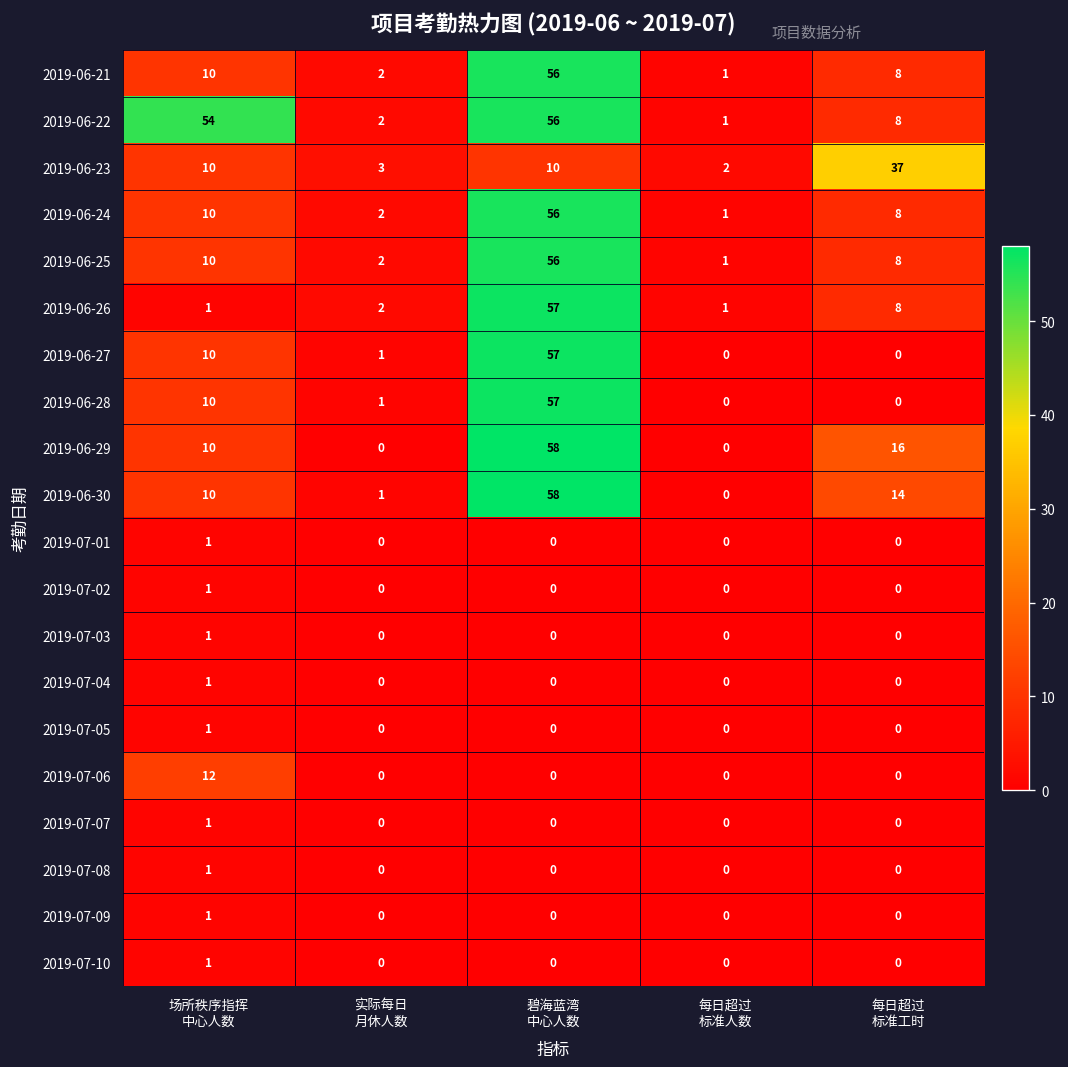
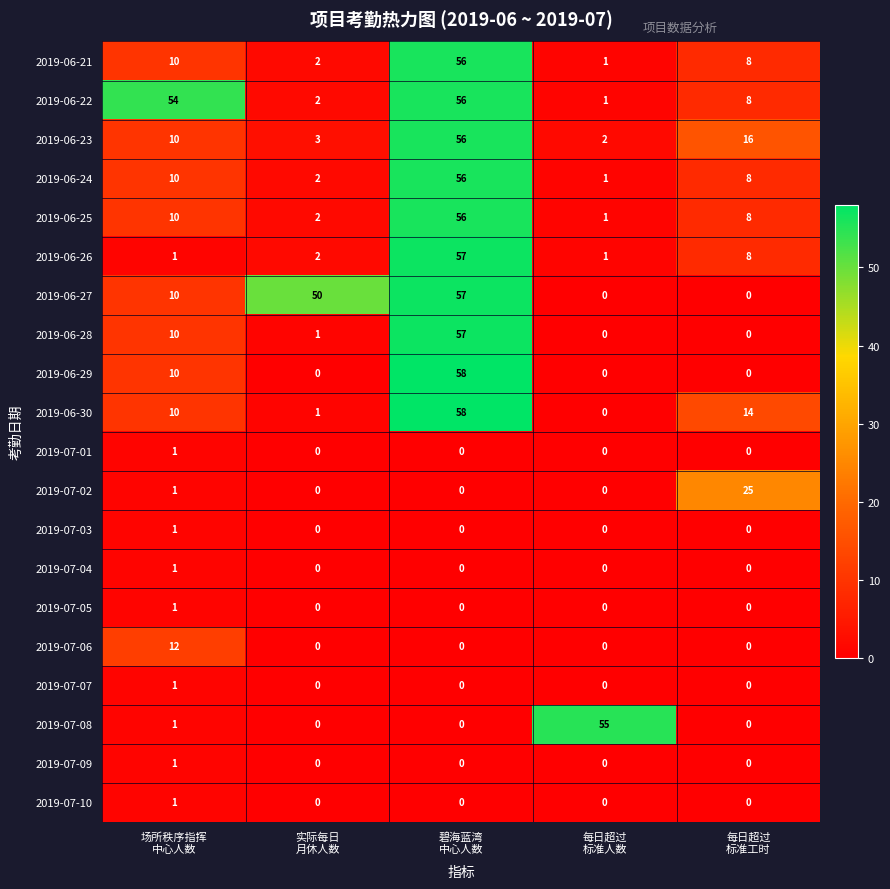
  {
    "2019-06-21": {
      "场所秩序指挥 中心人数": 10,
      "实际每日 月休人数": 2,
      "碧海蓝湾 中心人数": 56,
      "每日超过 标准人数": 1,
      "每日超过 标准工时": 8
    },
    "2019-06-22": {
      "场所秩序指挥 中心人数": 54,
      "实际每日 月休人数": 2,
      "碧海蓝湾 中心人数": 56,
      "每日超过 标准人数": 1,
      "每日超过 标准工时": 8
    },
    "2019-06-23": {
      "场所秩序指挥 中心人数": 10,
      "实际每日 月休人数": 3,
-     "碧海蓝湾 中心人数": 10,
+     "碧海蓝湾 中心人数": 56,
      "每日超过 标准人数": 2,
-     "每日超过 标准工时": 37
+     "每日超过 标准工时": 16
    },
    "2019-06-24": {
      "场所秩序指挥 中心人数": 10,
      "实际每日 月休人数": 2,
      "碧海蓝湾 中心人数": 56,
      "每日超过 标准人数": 1,
      "每日超过 标准工时": 8
    },
    "2019-06-25": {
      "场所秩序指挥 中心人数": 10,
      "实际每日 月休人数": 2,
      "碧海蓝湾 中心人数": 56,
      "每日超过 标准人数": 1,
      "每日超过 标准工时": 8
    },
    "2019-06-26": {
      "场所秩序指挥 中心人数": 1,
      "实际每日 月休人数": 2,
      "碧海蓝湾 中心人数": 57,
      "每日超过 标准人数": 1,
      "每日超过 标准工时": 8
    },
    "2019-06-27": {
      "场所秩序指挥 中心人数": 10,
-     "实际每日 月休人数": 1,
+     "实际每日 月休人数": 50,
      "碧海蓝湾 中心人数": 57,
      "每日超过 标准人数": 0,
      "每日超过 标准工时": 0
    },
    "2019-06-28": {
      "场所秩序指挥 中心人数": 10,
      "实际每日 月休人数": 1,
      "碧海蓝湾 中心人数": 57,
      "每日超过 标准人数": 0,
      "每日超过 标准工时": 0
    },
    "2019-06-29": {
      "场所秩序指挥 中心人数": 10,
      "实际每日 月休人数": 0,
      "碧海蓝湾 中心人数": 58,
      "每日超过 标准人数": 0,
-     "每日超过 标准工时": 16
+     "每日超过 标准工时": 0
    },
    "2019-06-30": {
      "场所秩序指挥 中心人数": 10,
      "实际每日 月休人数": 1,
      "碧海蓝湾 中心人数": 58,
      "每日超过 标准人数": 0,
      "每日超过 标准工时": 14
    },
    "2019-07-01": {
      "场所秩序指挥 中心人数": 1,
      "实际每日 月休人数": 0,
      "碧海蓝湾 中心人数": 0,
      "每日超过 标准人数": 0,
      "每日超过 标准工时": 0
    },
    "2019-07-02": {
      "场所秩序指挥 中心人数": 1,
      "实际每日 月休人数": 0,
      "碧海蓝湾 中心人数": 0,
      "每日超过 标准人数": 0,
-     "每日超过 标准工时": 0
+     "每日超过 标准工时": 25
    },
    "2019-07-03": {
      "场所秩序指挥 中心人数": 1,
      "实际每日 月休人数": 0,
      "碧海蓝湾 中心人数": 0,
      "每日超过 标准人数": 0,
      "每日超过 标准工时": 0
    },
    "2019-07-04": {
      "场所秩序指挥 中心人数": 1,
      "实际每日 月休人数": 0,
      "碧海蓝湾 中心人数": 0,
      "每日超过 标准人数": 0,
      "每日超过 标准工时": 0
    },
    "2019-07-05": {
      "场所秩序指挥 中心人数": 1,
      "实际每日 月休人数": 0,
      "碧海蓝湾 中心人数": 0,
      "每日超过 标准人数": 0,
      "每日超过 标准工时": 0
    },
    "2019-07-06": {
      "场所秩序指挥 中心人数": 12,
      "实际每日 月休人数": 0,
      "碧海蓝湾 中心人数": 0,
      "每日超过 标准人数": 0,
      "每日超过 标准工时": 0
    },
    "2019-07-07": {
      "场所秩序指挥 中心人数": 1,
      "实际每日 月休人数": 0,
      "碧海蓝湾 中心人数": 0,
      "每日超过 标准人数": 0,
      "每日超过 标准工时": 0
    },
    "2019-07-08": {
      "场所秩序指挥 中心人数": 1,
      "实际每日 月休人数": 0,
      "碧海蓝湾 中心人数": 0,
-     "每日超过 标准人数": 0,
+     "每日超过 标准人数": 55,
      "每日超过 标准工时": 0
    },
    "2019-07-09": {
      "场所秩序指挥 中心人数": 1,
      "实际每日 月休人数": 0,
      "碧海蓝湾 中心人数": 0,
      "每日超过 标准人数": 0,
      "每日超过 标准工时": 0
    },
    "2019-07-10": {
      "场所秩序指挥 中心人数": 1,
      "实际每日 月休人数": 0,
      "碧海蓝湾 中心人数": 0,
      "每日超过 标准人数": 0,
      "每日超过 标准工时": 0
    }
  }
